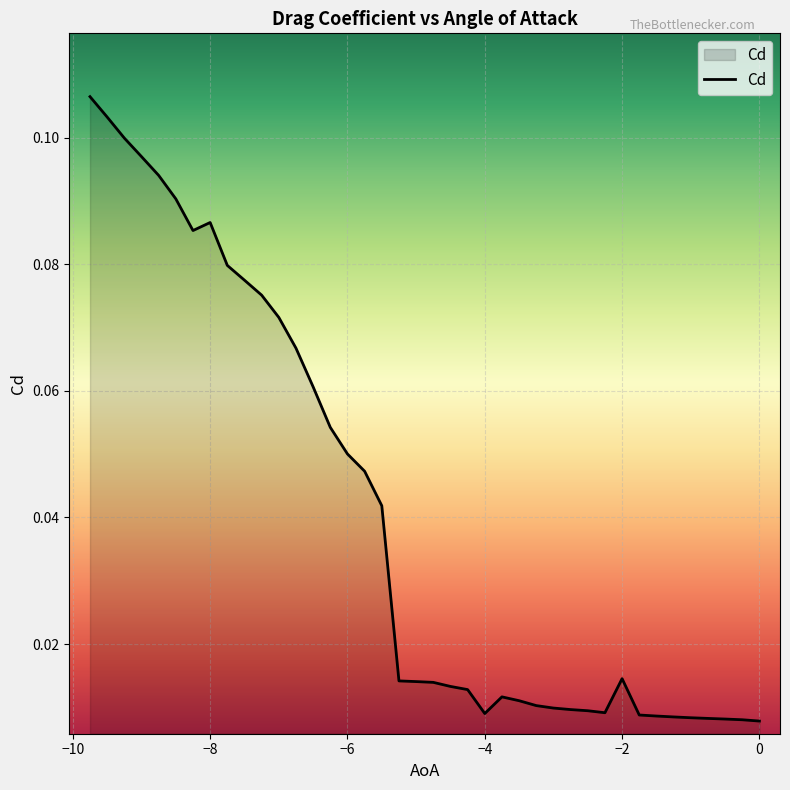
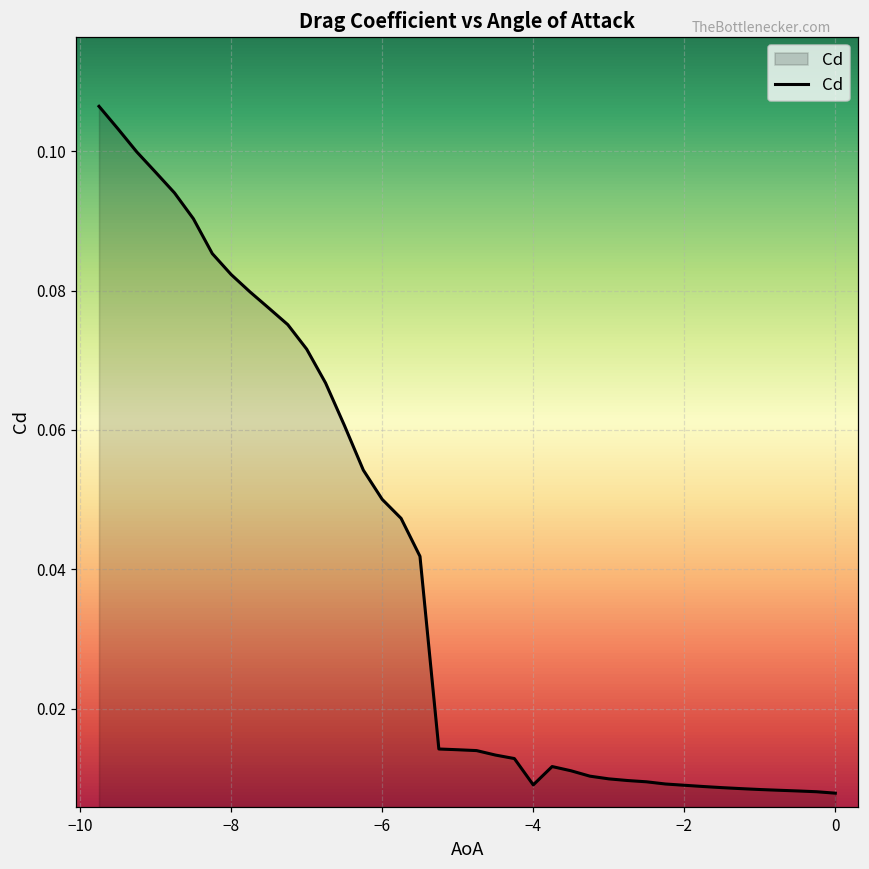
  {
-   "−8": 0.087,
+   "−8": 0.082,
    "−6": 0.050,
    "−4": 0.009,
-   "−2": 0.015,
+   "−2": 0.009,
    "0": 0.008
  }
